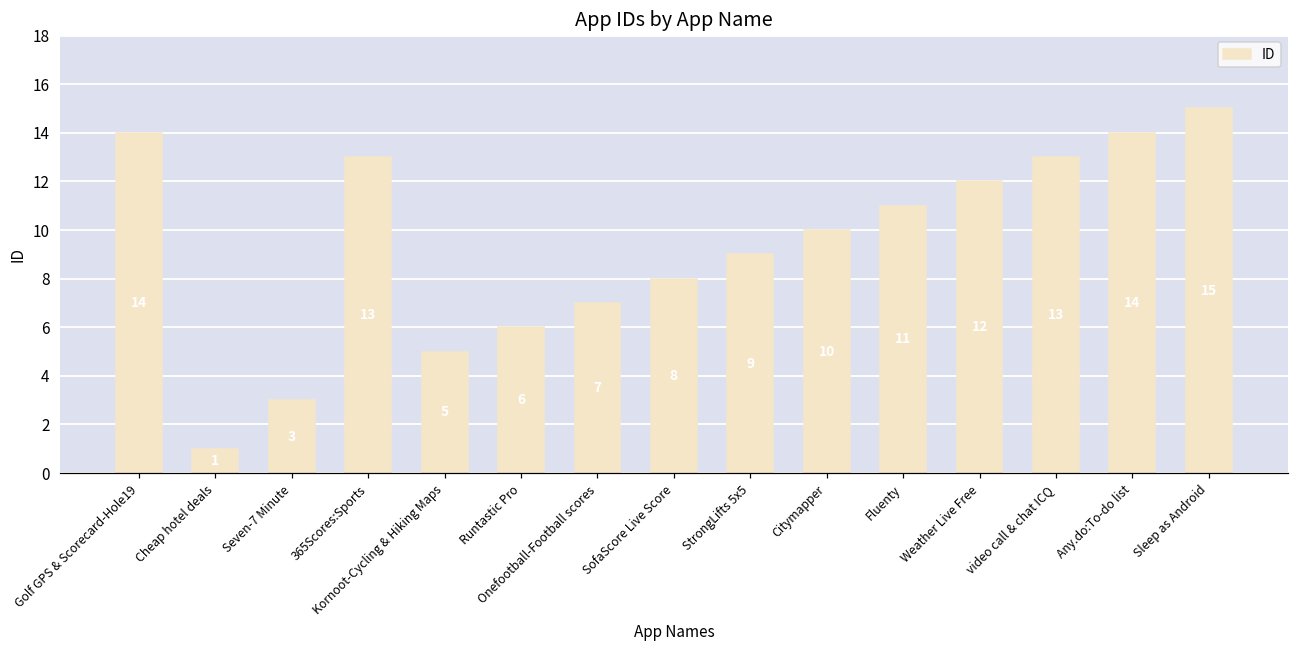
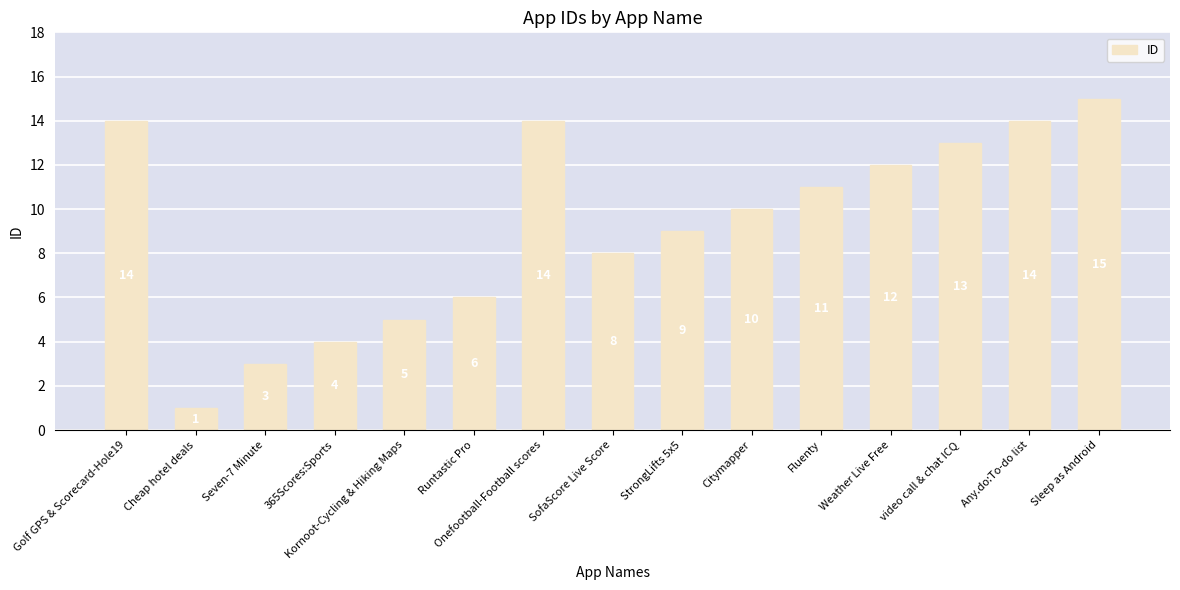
  {
    "Golf GPS & Scorecard-Hole19": 14,
    "Cheap hotel deals": 1,
    "Seven-7 Minute": 3,
-   "365Scores:Sports": 13,
+   "365Scores:Sports": 4,
    "Kornoot-Cycling & Hiking Maps": 5,
    "Runtastic Pro": 6,
-   "Onefootball-Football scores": 7,
+   "Onefootball-Football scores": 14,
    "SofaScore Live Score": 8,
    "StrongLifts 5x5": 9,
    "Citymapper": 10,
    "Fluenty": 11,
    "Weather Live Free": 12,
    "video call & chat ICQ": 13,
    "Any.do:To-do list": 14,
    "Sleep as Android": 15
  }
